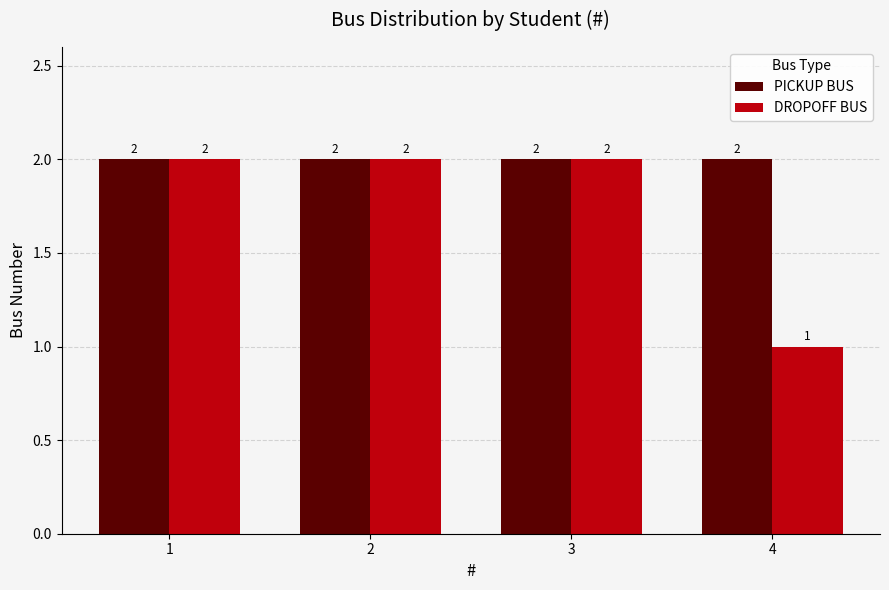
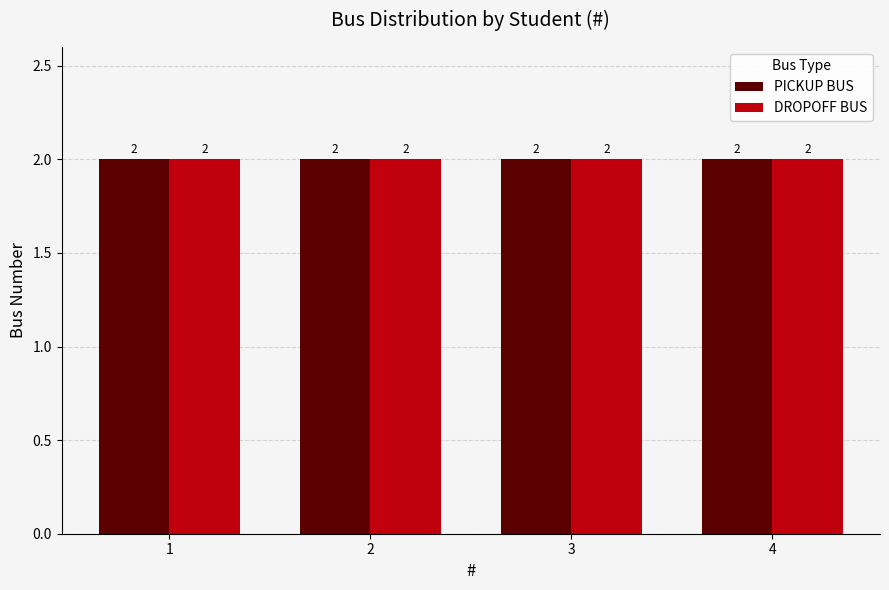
  {
    "PICKUP BUS": {
      "1": 2,
      "2": 2,
      "3": 2,
      "4": 2
    },
    "DROPOFF BUS": {
      "1": 2,
      "2": 2,
      "3": 2,
-     "4": 1
+     "4": 2
    }
  }
